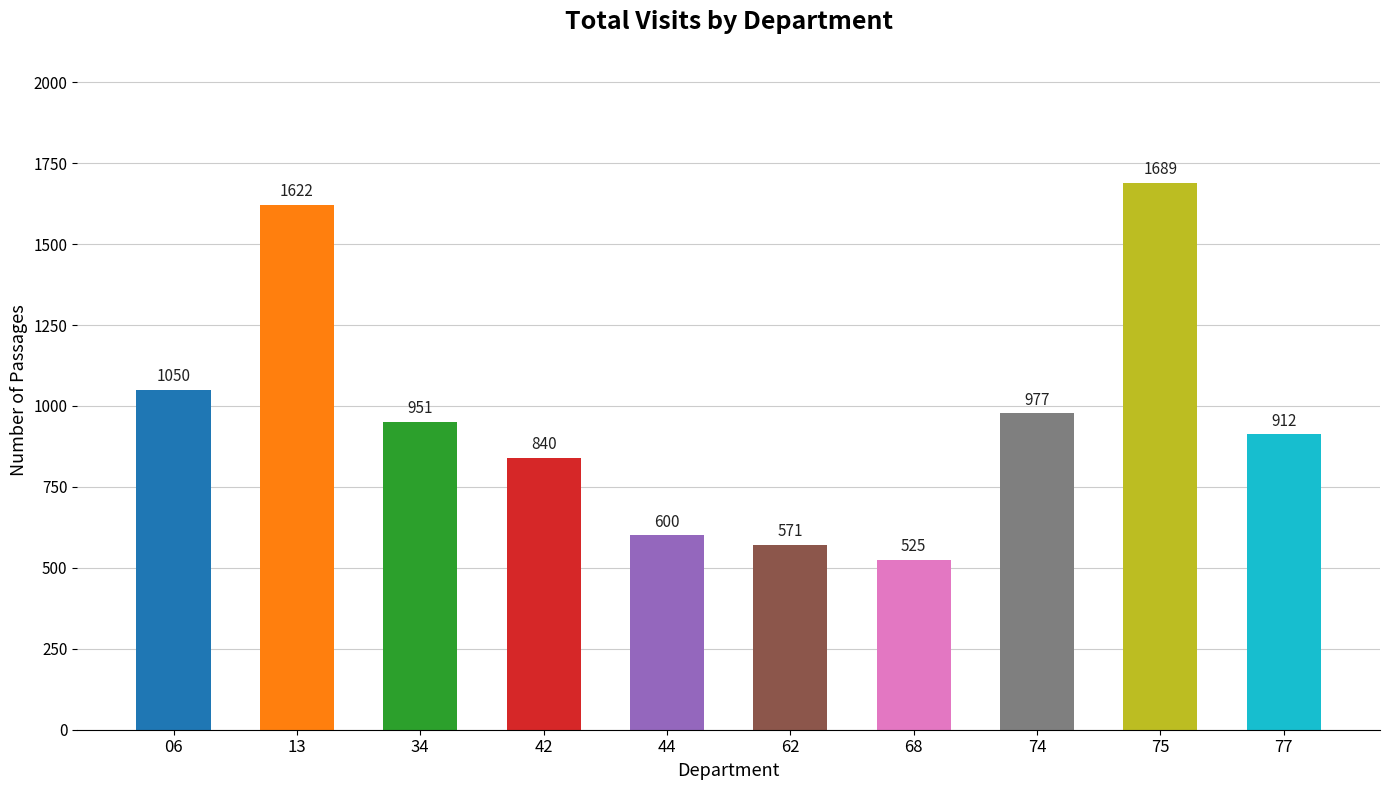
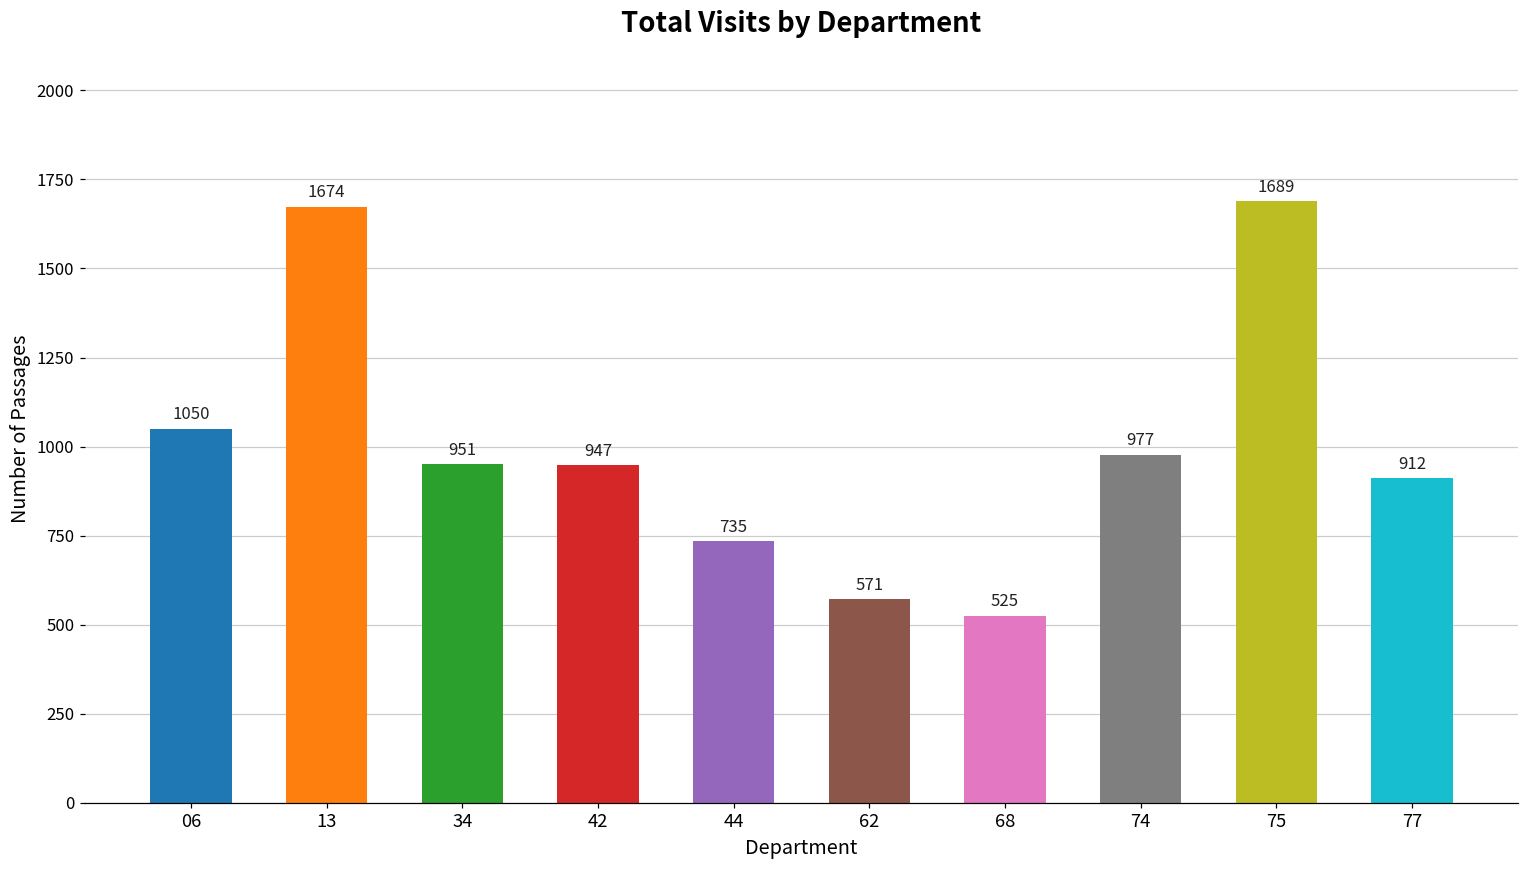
  {
    "06": 1050,
-   "13": 1622,
+   "13": 1674,
    "34": 951,
-   "42": 840,
-   "44": 600,
+   "42": 947,
+   "44": 735,
    "62": 571,
    "68": 525,
    "74": 977,
    "75": 1689,
    "77": 912
  }
